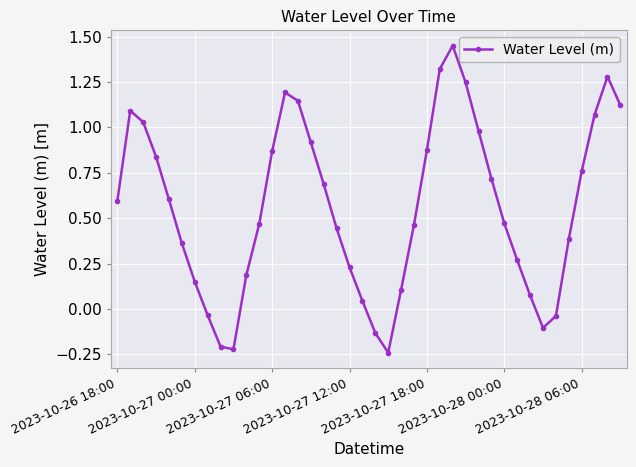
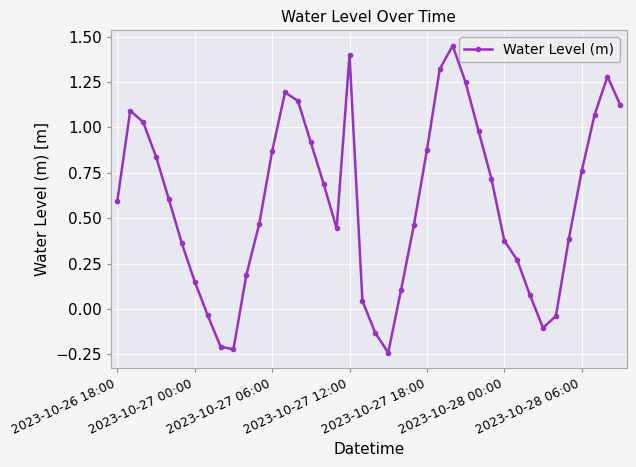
  {
    "2023-10-26 18:00": 0.60,
    "2023-10-27 00:00": 0.15,
    "2023-10-27 06:00": 0.87,
-   "2023-10-27 12:00": 0.23,
+   "2023-10-27 12:00": 1.40,
    "2023-10-27 18:00": 0.87,
-   "2023-10-28 00:00": 0.47,
+   "2023-10-28 00:00": 0.38,
    "2023-10-28 06:00": 0.76
  }
